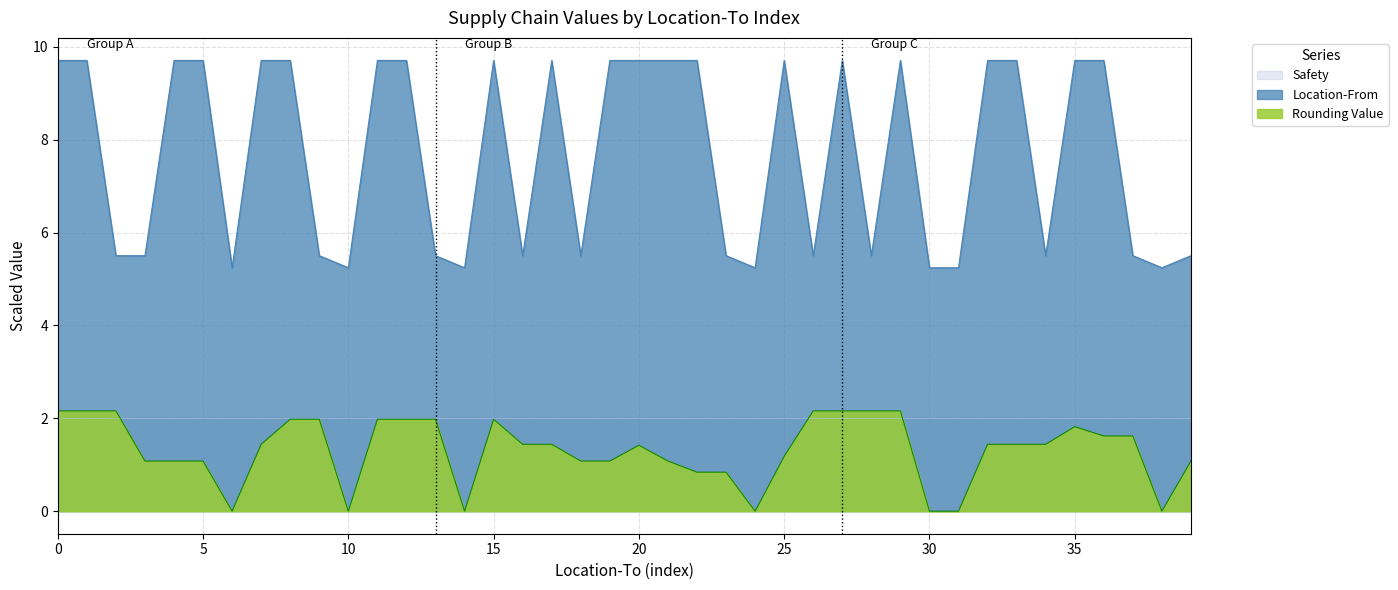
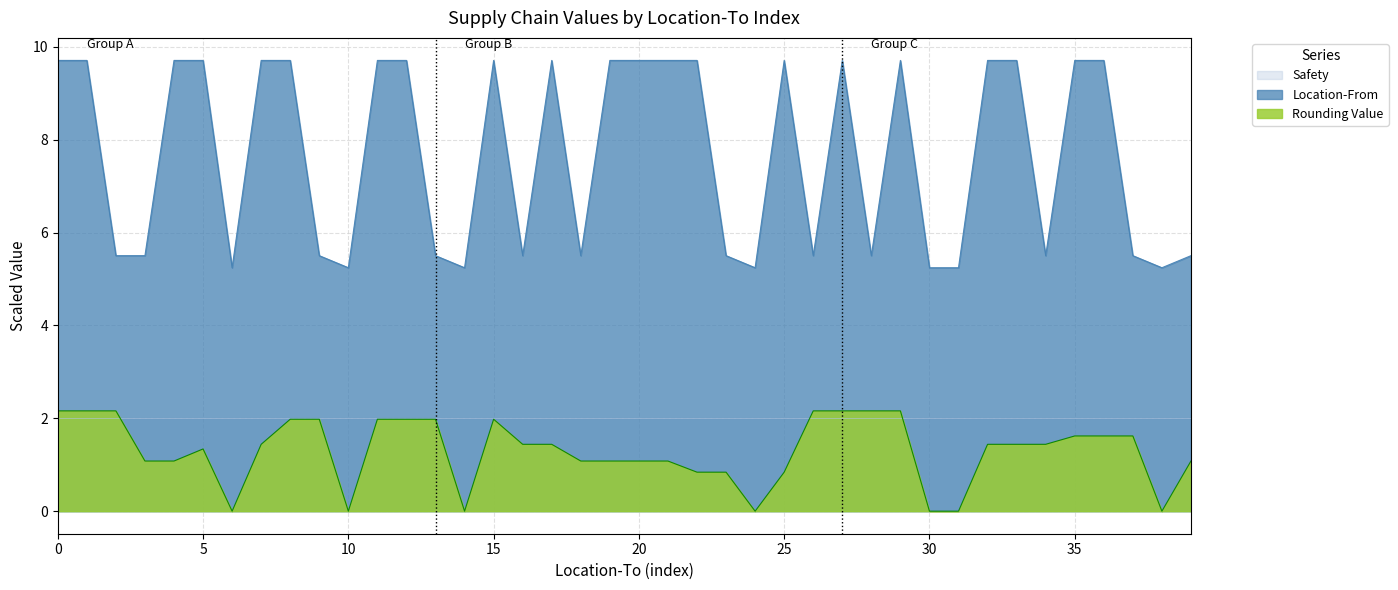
  {
    "Safety": {
      "0": 2.0,
      "5": 2.0,
      "10": 2.0,
      "20": 2.0,
      "25": 2.0,
      "30": 2.0,
      "35": 2.0
    },
    "Location-From": {
      "0": 9.7,
      "5": 9.7,
      "10": 5.2,
      "15": 9.7,
      "20": 9.7,
      "25": 9.7,
      "30": 5.2,
      "35": 9.7
    },
    "Rounding Value": {
      "0": 2.2,
-     "5": 1.1,
+     "5": 1.3,
      "10": 0.0,
-     "20": 1.4,
-     "25": 1.2,
+     "20": 1.1,
+     "25": 0.8,
      "30": 0.0,
-     "35": 1.8
+     "35": 1.6
    }
  }
